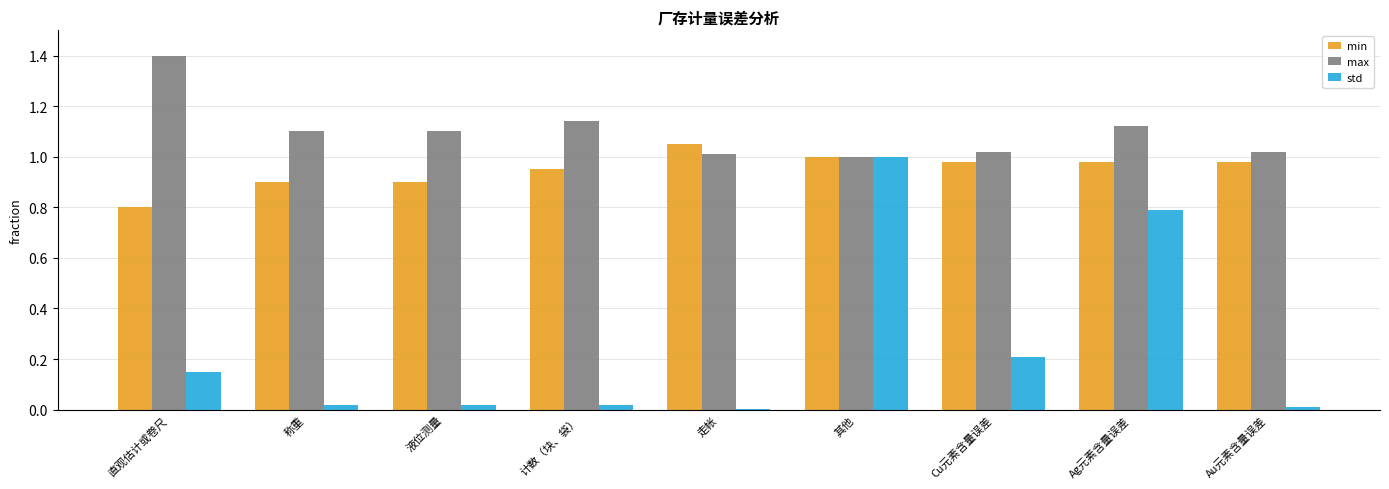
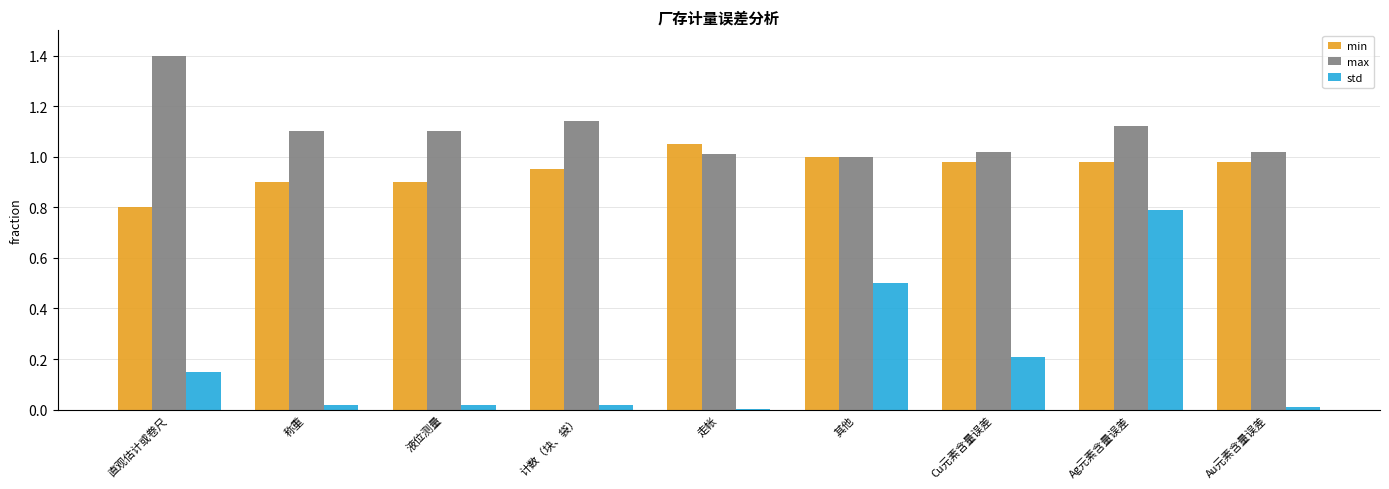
  {
    "min": {
      "直观估计或卷尺": 0.8,
      "称重": 0.9,
      "液位测量": 0.9,
      "计数（块、袋）": 0.95,
      "走帐": 1.05,
      "其他": 1.0,
      "Cu元素含量误差": 0.98,
      "Ag元素含量误差": 0.98,
      "Au元素含量误差": 0.98
    },
    "max": {
      "直观估计或卷尺": 1.4,
      "称重": 1.1,
      "液位测量": 1.1,
      "计数（块、袋）": 1.14,
      "走帐": 1.01,
      "其他": 1.0,
      "Cu元素含量误差": 1.02,
      "Ag元素含量误差": 1.12,
      "Au元素含量误差": 1.02
    },
    "std": {
      "直观估计或卷尺": 0.15,
      "称重": 0.02,
      "液位测量": 0.02,
      "计数（块、袋）": 0.02,
-     "其他": 1.0,
+     "其他": 0.5,
      "Cu元素含量误差": 0.21,
      "Ag元素含量误差": 0.79,
      "Au元素含量误差": 0.01
    }
  }
